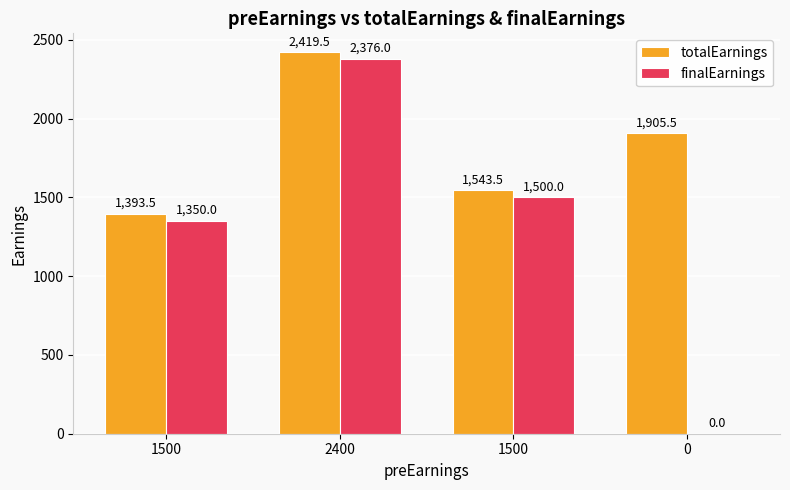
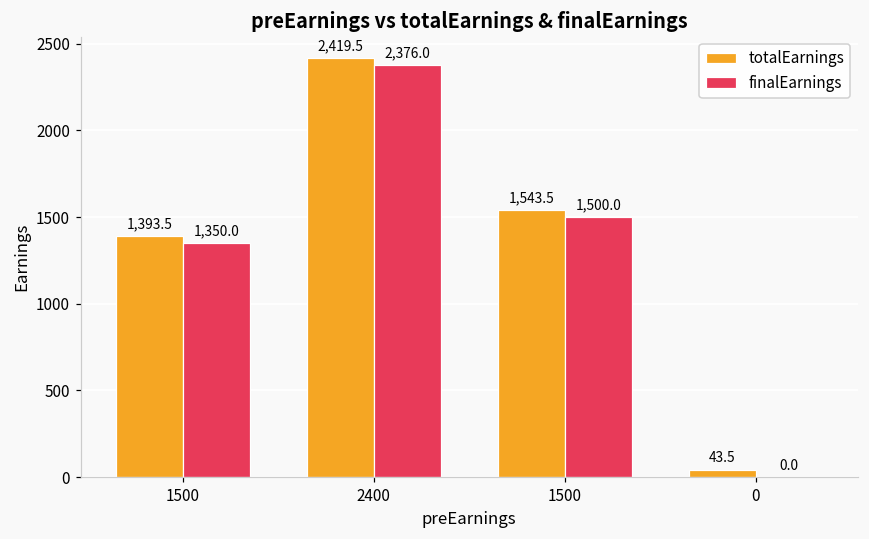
  {
    "totalEarnings": {
      "2400": "2,419.5",
-     "0": "1,905.5"
+     "0": "43.5"
    },
    "finalEarnings": {
      "2400": "2,376.0",
      "0": "0.0"
    }
  }
